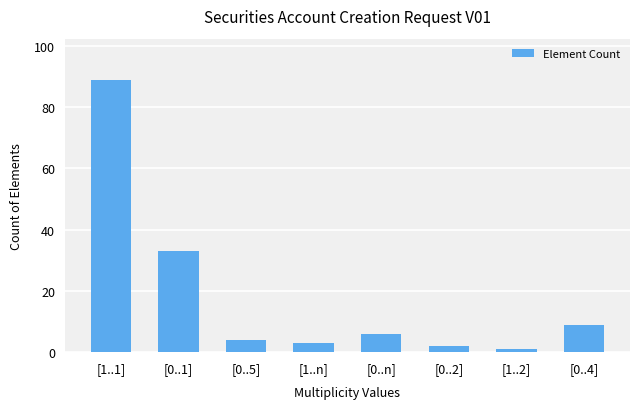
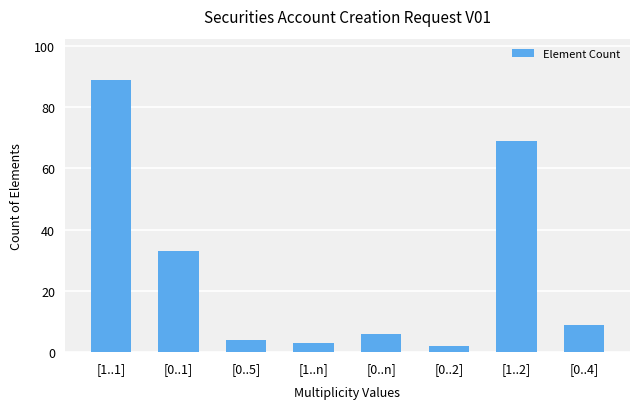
  {
    "[1..1]": 89,
    "[0..1]": 33,
    "[0..5]": 4,
    "[1..n]": 3,
    "[0..n]": 6,
    "[0..2]": 2,
-   "[1..2]": 1,
+   "[1..2]": 69,
    "[0..4]": 9
  }
